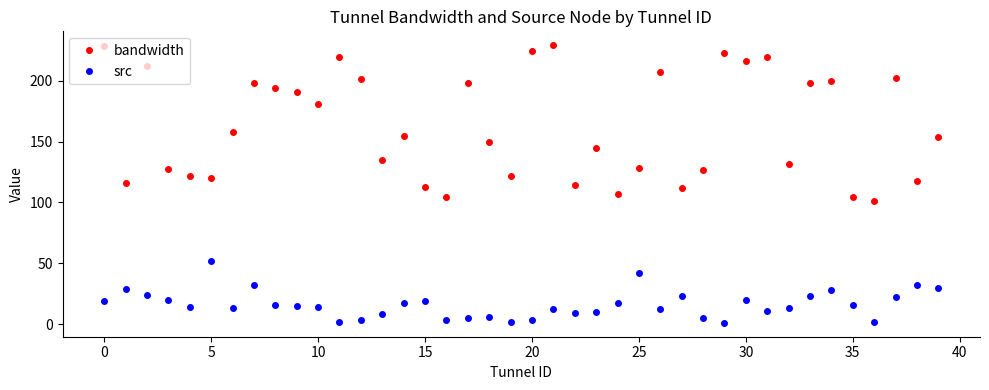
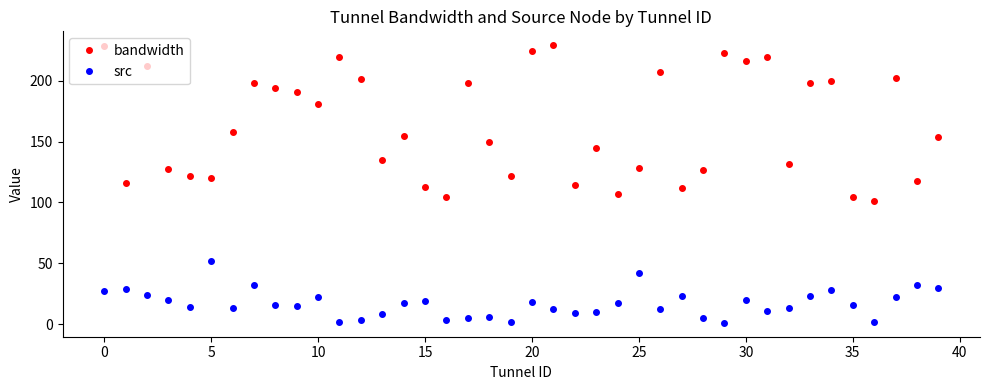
  {
    "bandwidth": {
      "5": 120,
      "10": 181,
      "15": 113,
      "20": 225,
      "25": 128,
      "30": 216,
      "35": 104
    },
    "src": {
-     "0": 19,
+     "0": 27,
      "5": 52,
-     "10": 14,
+     "10": 22,
      "15": 19,
-     "20": 3,
+     "20": 18,
      "25": 42,
      "30": 20,
      "35": 16
    }
  }
